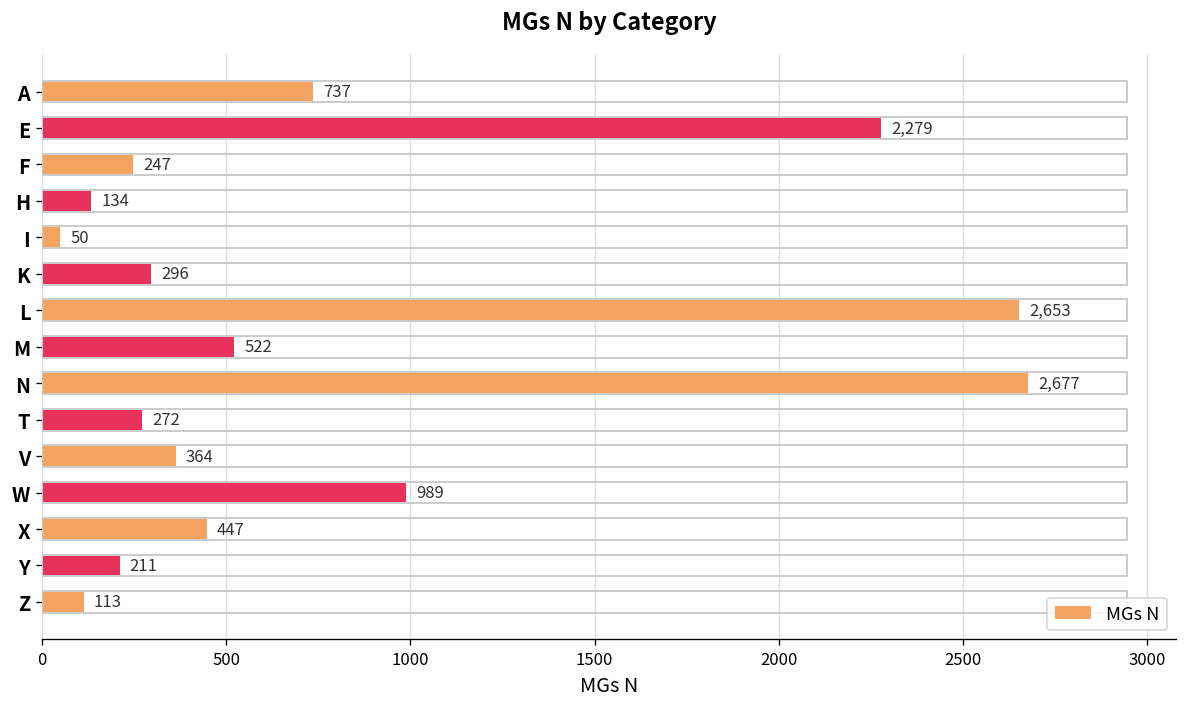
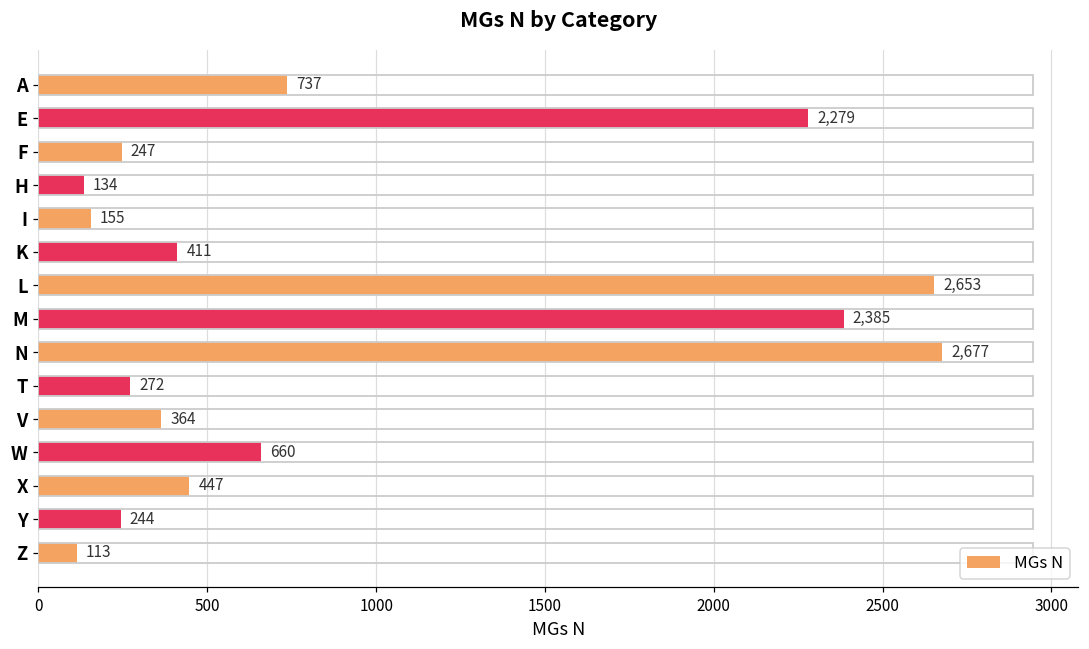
  {
    "A": "737",
    "E": "2,279",
    "F": "247",
    "H": "134",
-   "I": "50",
-   "K": "296",
+   "I": "155",
+   "K": "411",
    "L": "2,653",
-   "M": "522",
+   "M": "2,385",
    "N": "2,677",
    "T": "272",
    "V": "364",
-   "W": "989",
+   "W": "660",
    "X": "447",
-   "Y": "211",
+   "Y": "244",
    "Z": "113"
  }
